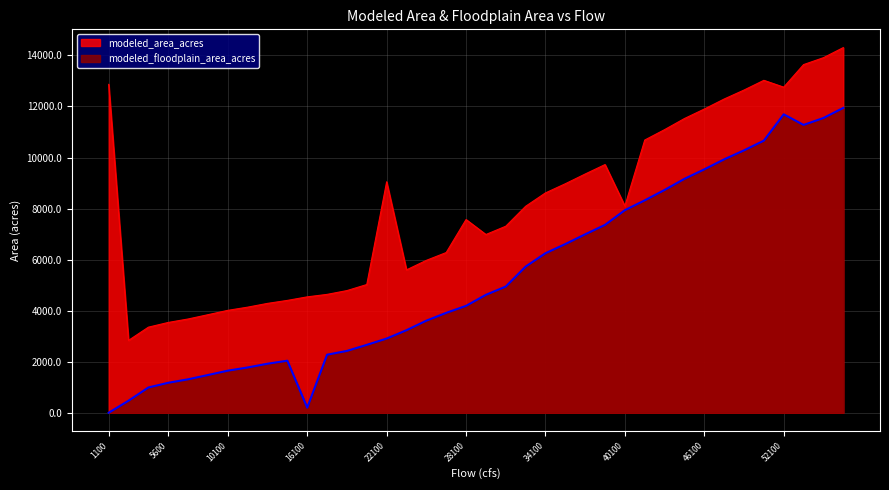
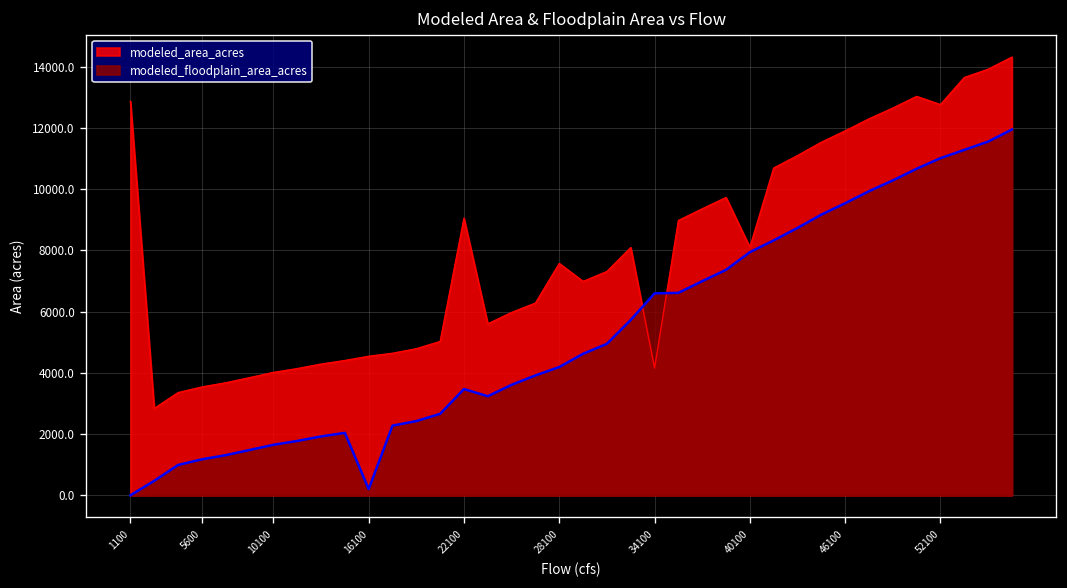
  {
    "modeled_area_acres": {
      "1100": 12900,
      "5600": 3500,
      "10100": 4000,
      "16100": 4500,
      "22100": 9000,
      "28100": 7600,
-     "34100": 8600,
+     "34100": 4200,
      "40100": 8100,
      "46100": 11900,
      "52100": 12800
    },
    "modeled_floodplain_area_acres": {
      "1100": 0,
      "5600": 1200,
      "10100": 1600,
      "16100": 200,
-     "22100": 2900,
+     "22100": 3500,
      "28100": 4200,
-     "34100": 6300,
+     "34100": 6600,
      "40100": 7900,
      "46100": 9500,
-     "52100": 11700
+     "52100": 11000
    }
  }
